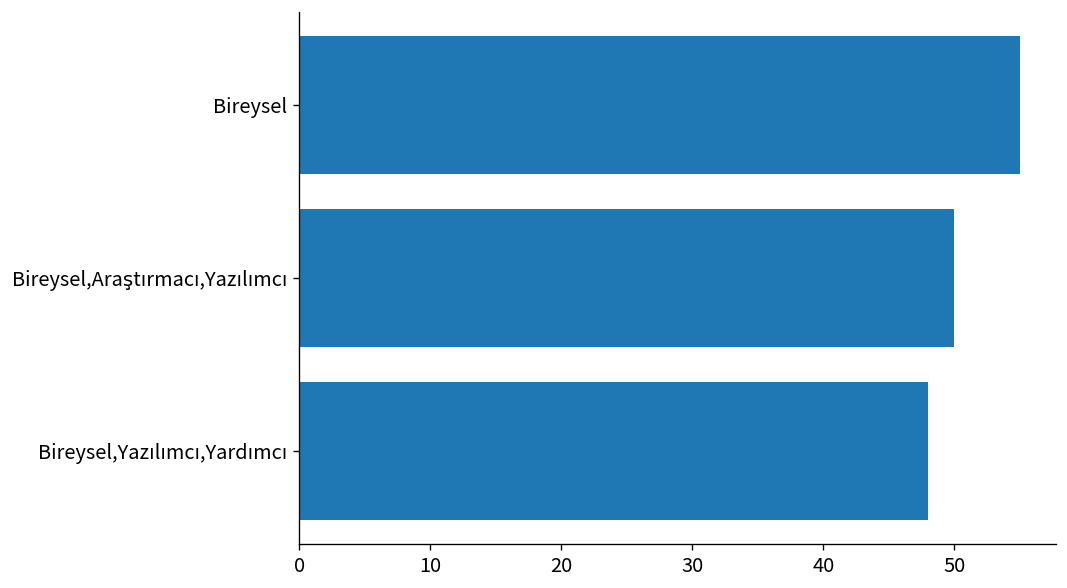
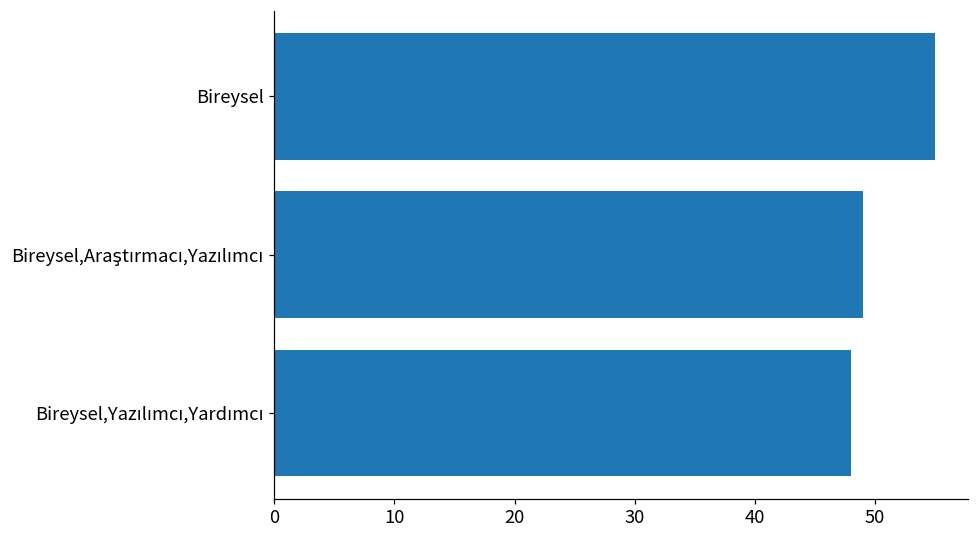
  {
    "Bireysel": 55,
-   "Bireysel,Araştırmacı,Yazılımcı": 50,
+   "Bireysel,Araştırmacı,Yazılımcı": 49,
    "Bireysel,Yazılımcı,Yardımcı": 48
  }
